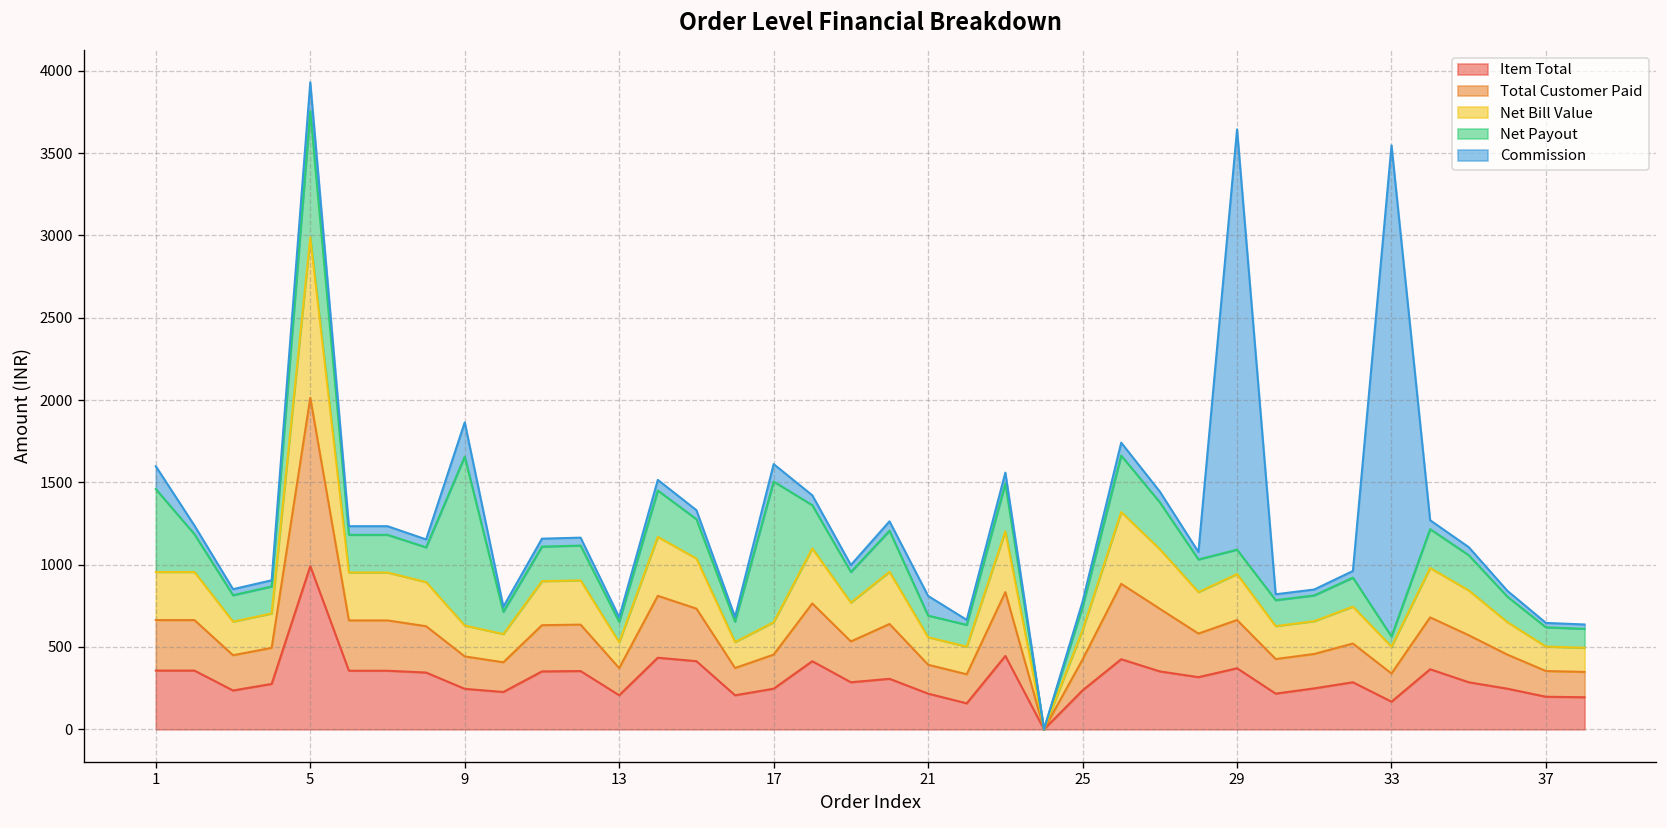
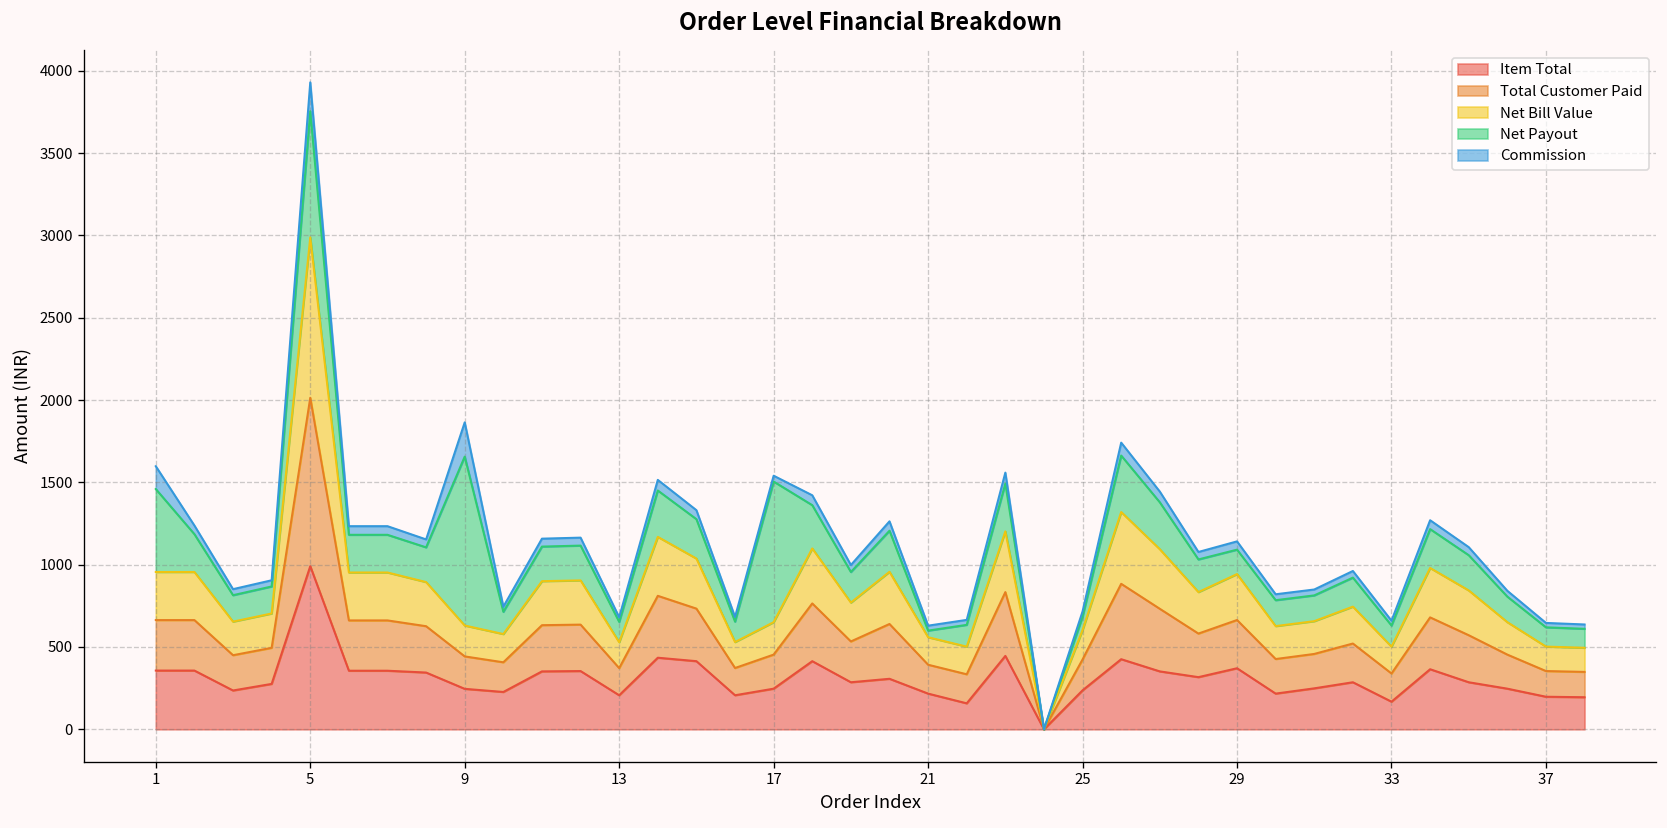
  {
    "Net Payout": {
      "1": 500,
      "5": 770,
      "9": 1030,
      "13": 120,
      "17": 850,
-     "21": 130,
-     "25": 140,
+     "21": 40,
+     "25": 80,
      "29": 150,
-     "33": 60,
+     "33": 130,
      "37": 120
    },
    "Commission": {
      "1": 140,
      "5": 180,
      "9": 210,
      "13": 30,
-     "17": 110,
-     "21": 120,
+     "17": 40,
+     "21": 30,
      "25": 30,
-     "29": 2550,
-     "33": 2980,
+     "29": 50,
+     "33": 30,
      "37": 30
    }
  }
